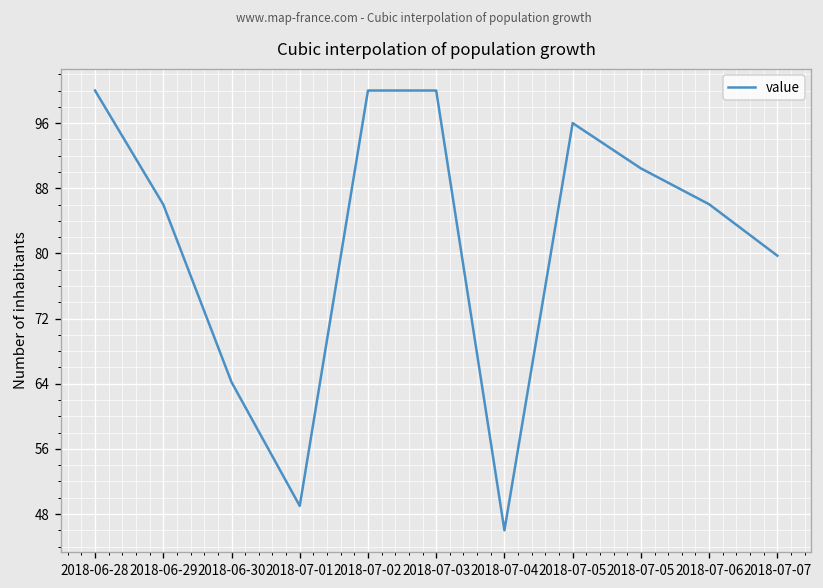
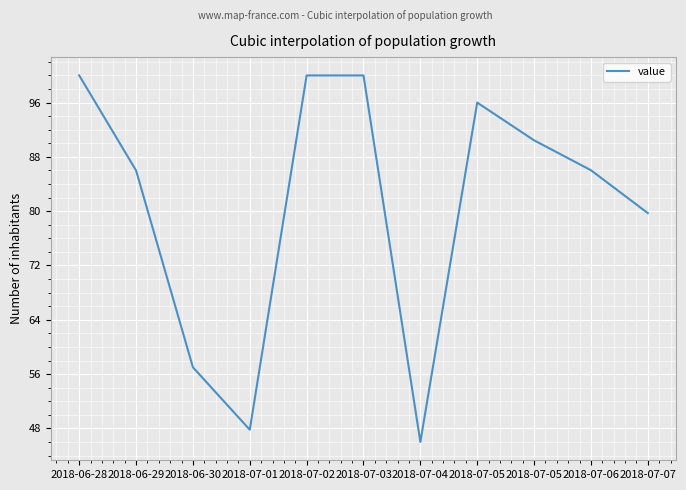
  {
    "2018-06-28": 100,
    "2018-06-29": 86,
-   "2018-06-30": 64,
-   "2018-07-01": 49,
+   "2018-06-30": 57,
+   "2018-07-01": 48,
    "2018-07-02": 100,
    "2018-07-03": 100,
    "2018-07-04": 46,
    "2018-07-06": 86,
    "2018-07-07": 80
  }
